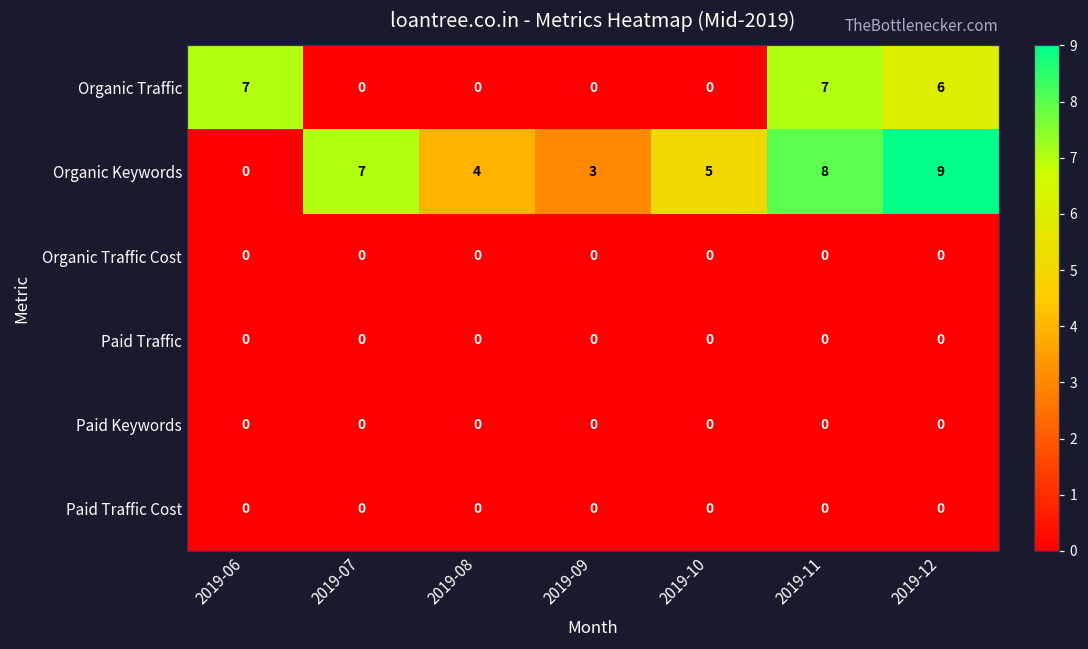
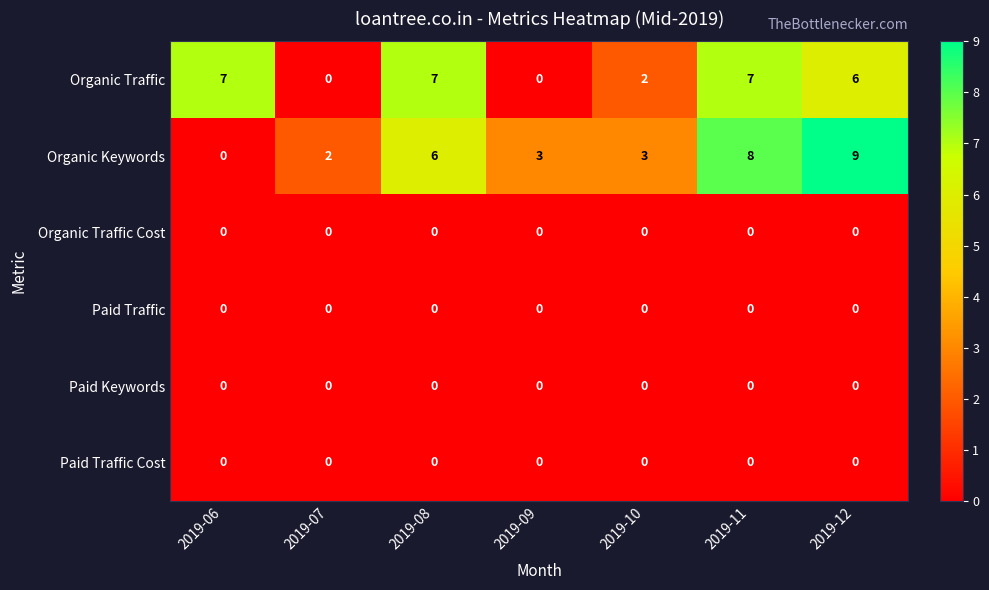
  {
    "Organic Traffic": {
      "2019-06": 7,
      "2019-07": 0,
-     "2019-08": 0,
+     "2019-08": 7,
      "2019-09": 0,
-     "2019-10": 0,
+     "2019-10": 2,
      "2019-11": 7,
      "2019-12": 6
    },
    "Organic Keywords": {
      "2019-06": 0,
-     "2019-07": 7,
-     "2019-08": 4,
+     "2019-07": 2,
+     "2019-08": 6,
      "2019-09": 3,
-     "2019-10": 5,
+     "2019-10": 3,
      "2019-11": 8,
      "2019-12": 9
    },
    "Organic Traffic Cost": {
      "2019-06": 0,
      "2019-07": 0,
      "2019-08": 0,
      "2019-09": 0,
      "2019-10": 0,
      "2019-11": 0,
      "2019-12": 0
    },
    "Paid Traffic": {
      "2019-06": 0,
      "2019-07": 0,
      "2019-08": 0,
      "2019-09": 0,
      "2019-10": 0,
      "2019-11": 0,
      "2019-12": 0
    },
    "Paid Keywords": {
      "2019-06": 0,
      "2019-07": 0,
      "2019-08": 0,
      "2019-09": 0,
      "2019-10": 0,
      "2019-11": 0,
      "2019-12": 0
    },
    "Paid Traffic Cost": {
      "2019-06": 0,
      "2019-07": 0,
      "2019-08": 0,
      "2019-09": 0,
      "2019-10": 0,
      "2019-11": 0,
      "2019-12": 0
    }
  }
